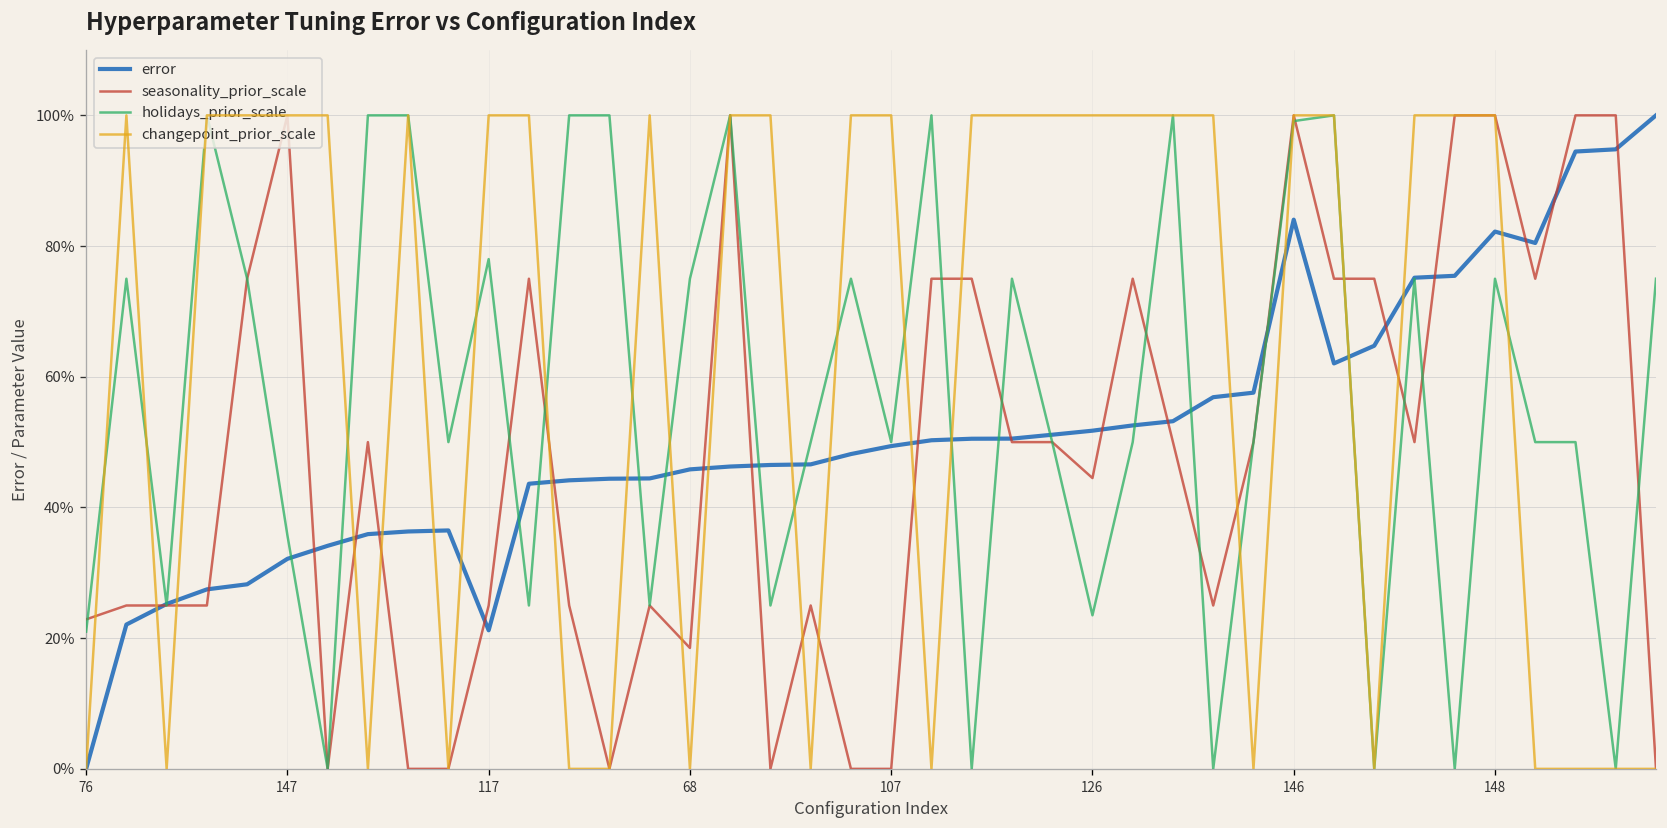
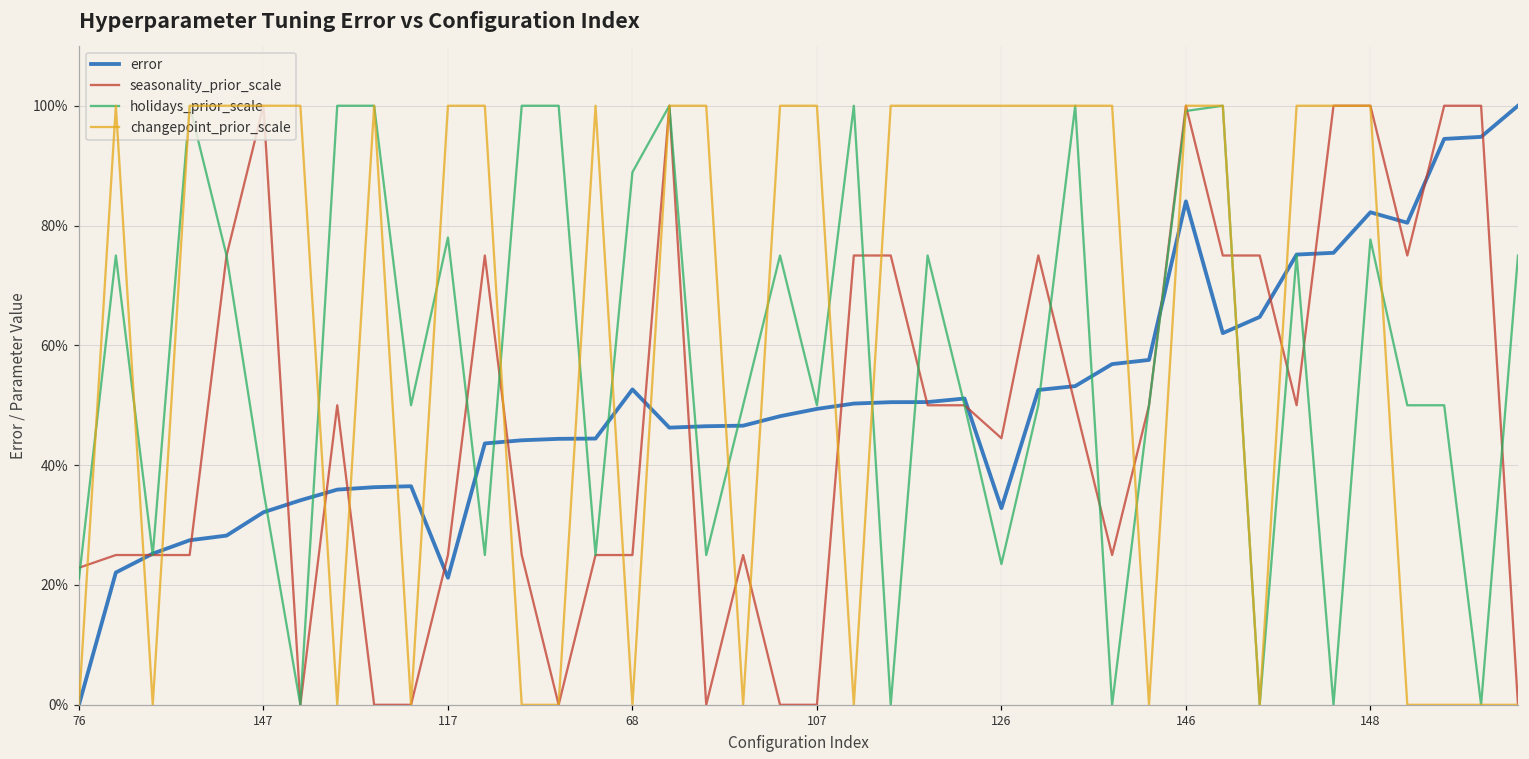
  {
    "error": {
      "147": "32%",
      "117": "21%",
-     "68": "46%",
+     "68": "53%",
      "107": "49%",
-     "126": "52%",
+     "126": "33%",
      "146": "84%",
      "148": "82%"
    },
    "seasonality_prior_scale": {
      "76": "23%",
      "117": "25%",
-     "68": "19%",
+     "68": "25%",
      "107": "0%",
      "126": "45%"
    },
    "holidays_prior_scale": {
      "76": "21%",
      "147": "36%",
      "117": "78%",
-     "68": "75%",
+     "68": "89%",
      "107": "50%",
      "126": "24%",
      "146": "99%",
-     "148": "75%"
+     "148": "78%"
    },
    "changepoint_prior_scale": {
      "117": "100%",
      "68": "0%",
      "107": "100%",
      "126": "100%"
    }
  }
